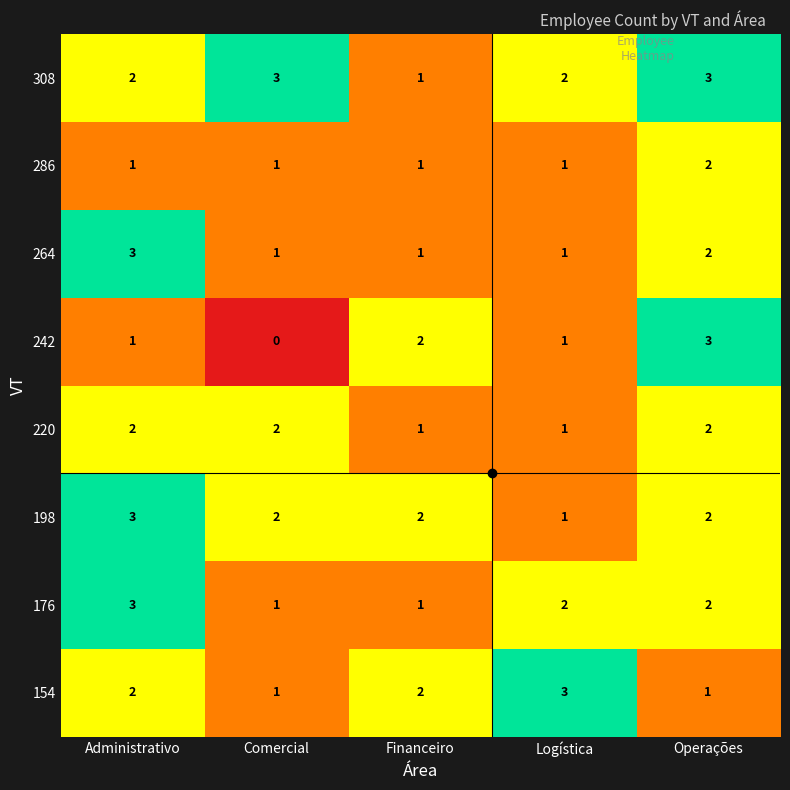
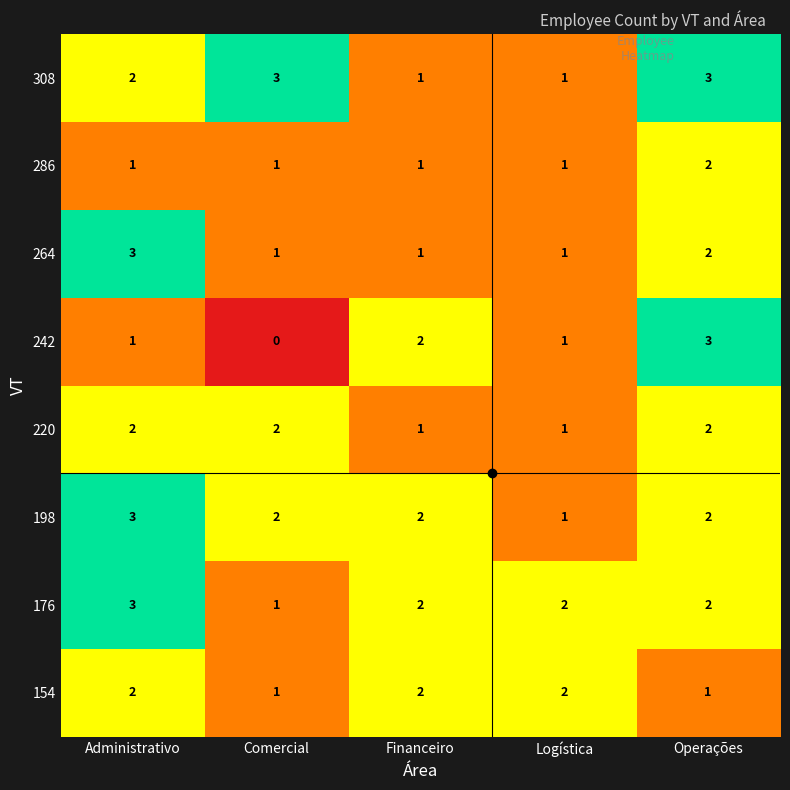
  {
    "308": {
      "Administrativo": 2,
      "Comercial": 3,
      "Financeiro": 1,
-     "Logística": 2,
+     "Logística": 1,
      "Operações": 3
    },
    "286": {
      "Administrativo": 1,
      "Comercial": 1,
      "Financeiro": 1,
      "Logística": 1,
      "Operações": 2
    },
    "264": {
      "Administrativo": 3,
      "Comercial": 1,
      "Financeiro": 1,
      "Logística": 1,
      "Operações": 2
    },
    "242": {
      "Administrativo": 1,
      "Comercial": 0,
      "Financeiro": 2,
      "Logística": 1,
      "Operações": 3
    },
    "220": {
      "Administrativo": 2,
      "Comercial": 2,
      "Financeiro": 1,
      "Logística": 1,
      "Operações": 2
    },
    "198": {
      "Administrativo": 3,
      "Comercial": 2,
      "Financeiro": 2,
      "Logística": 1,
      "Operações": 2
    },
    "176": {
      "Administrativo": 3,
      "Comercial": 1,
-     "Financeiro": 1,
+     "Financeiro": 2,
      "Logística": 2,
      "Operações": 2
    },
    "154": {
      "Administrativo": 2,
      "Comercial": 1,
      "Financeiro": 2,
-     "Logística": 3,
+     "Logística": 2,
      "Operações": 1
    }
  }
